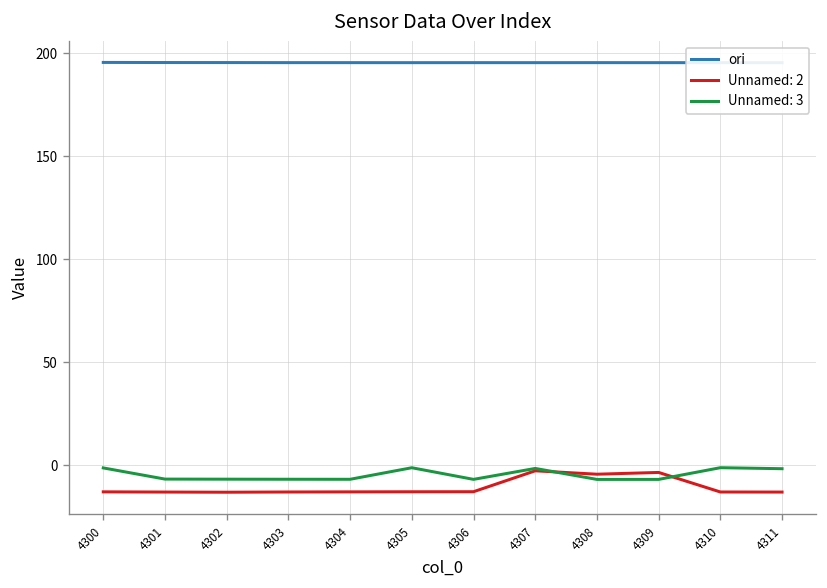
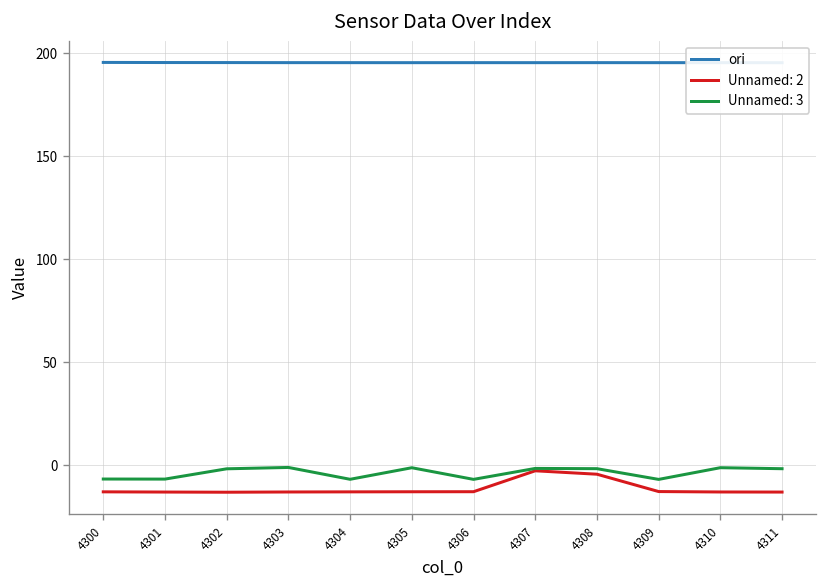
  {
    "ori": {
      "4300": 196,
      "4301": 196,
      "4302": 196,
      "4303": 195,
      "4304": 195,
      "4305": 195,
      "4306": 195,
      "4307": 195,
      "4308": 195,
      "4309": 195
    },
    "Unnamed: 2": {
      "4300": -13,
      "4301": -13,
      "4302": -13,
      "4303": -13,
      "4304": -13,
      "4305": -13,
      "4306": -13,
      "4308": -4,
-     "4309": -4,
+     "4309": -13,
      "4310": -13,
      "4311": -13
    },
    "Unnamed: 3": {
-     "4300": -1,
+     "4300": -7,
      "4301": -7,
-     "4302": -7,
-     "4303": -7,
+     "4302": -2,
+     "4303": -1,
      "4304": -7,
      "4305": -1,
      "4306": -7,
-     "4308": -7,
+     "4308": -2,
      "4309": -7,
      "4310": -1,
      "4311": -2
    }
  }
